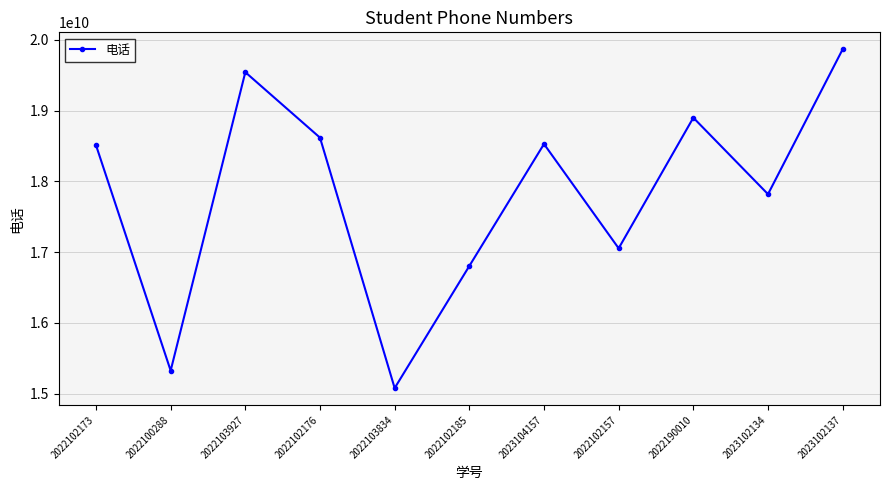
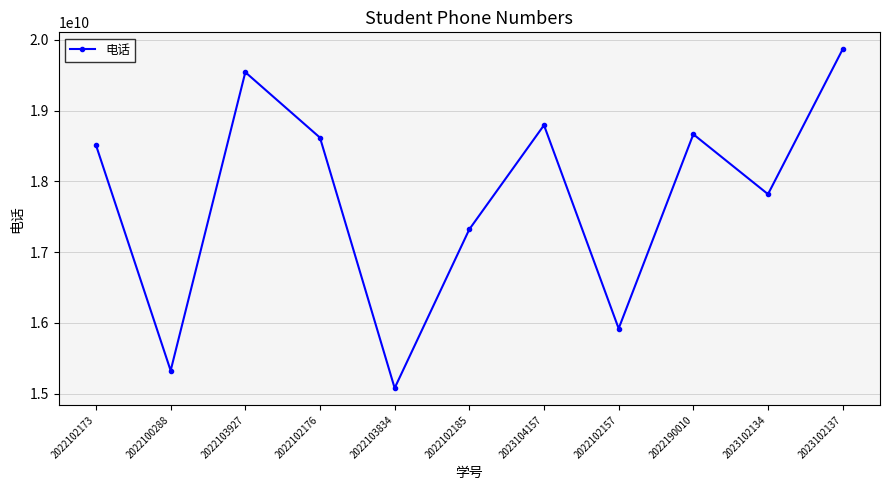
  {
    "2022102173": 18500000000,
    "2022100288": 15300000000,
    "2022103927": 19500000000,
    "2022102176": 18600000000,
    "2022103834": 15100000000,
-   "2022102185": 16800000000,
-   "2023104157": 18500000000,
-   "2022102157": 17100000000,
-   "2022190010": 18900000000,
+   "2022102185": 17300000000,
+   "2023104157": 18800000000,
+   "2022102157": 15900000000,
+   "2022190010": 18700000000,
    "2023102134": 17800000000,
    "2023102137": 19900000000
  }
